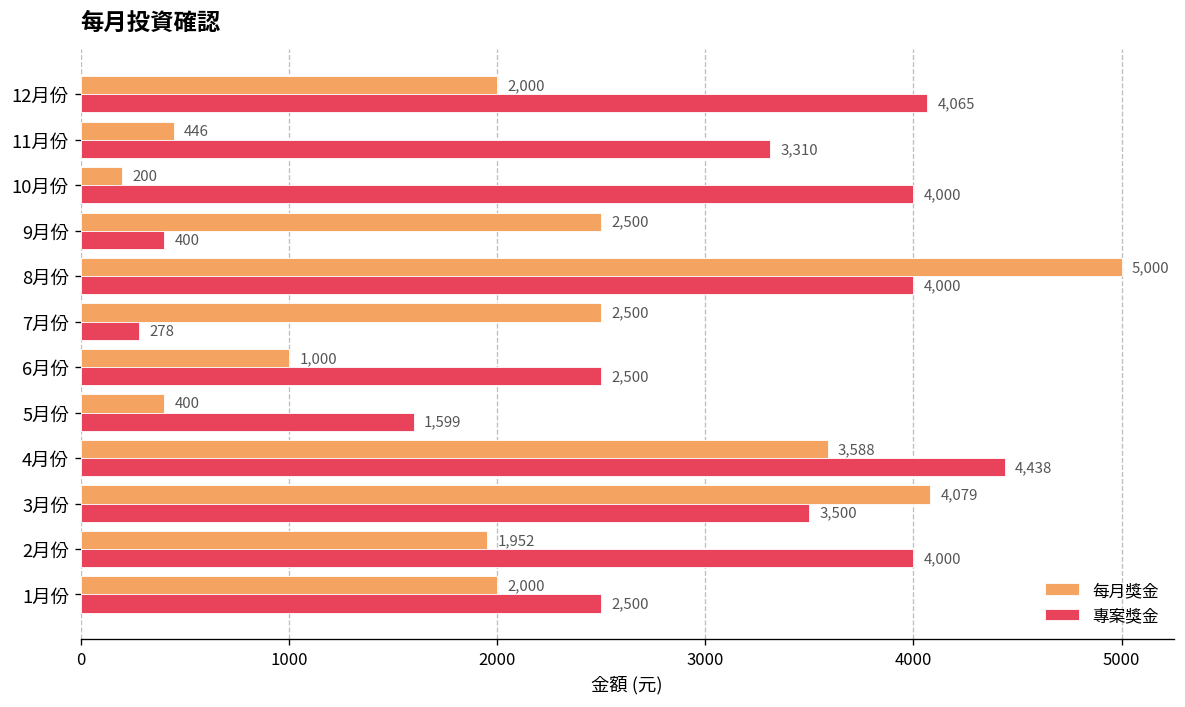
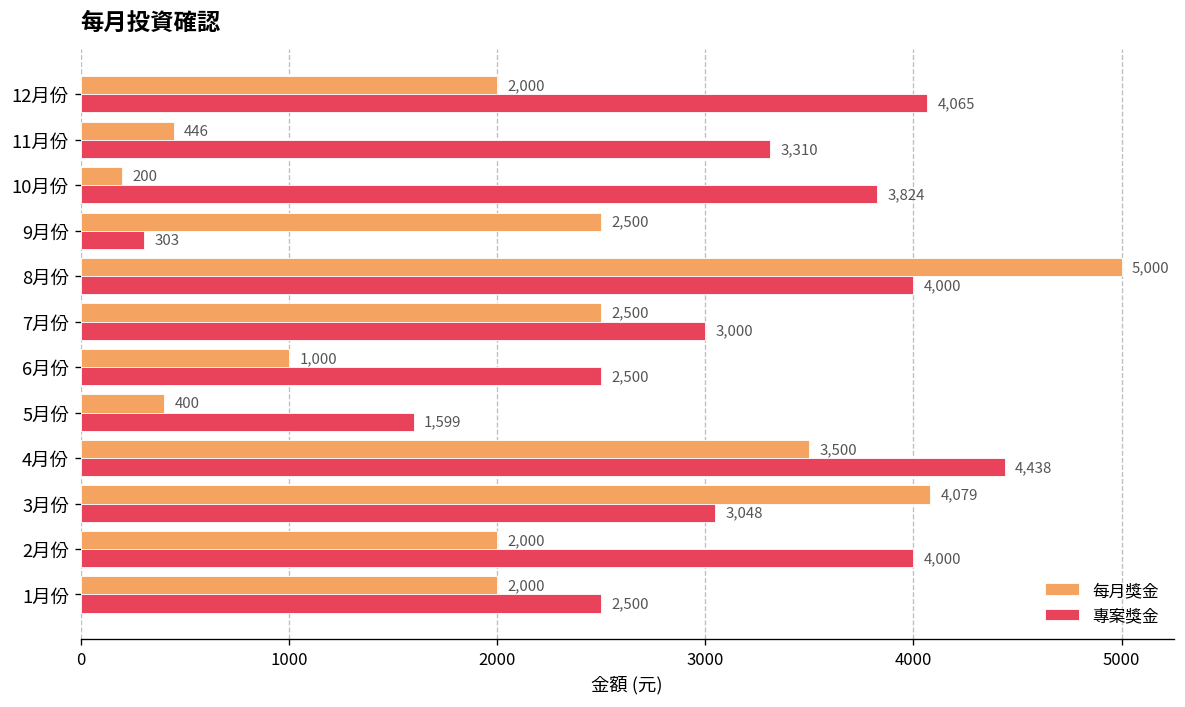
  {
    "每月獎金": {
      "12月份": "2,000",
      "11月份": "446",
      "10月份": "200",
      "9月份": "2,500",
      "8月份": "5,000",
      "7月份": "2,500",
      "6月份": "1,000",
      "5月份": "400",
-     "4月份": "3,588",
+     "4月份": "3,500",
      "3月份": "4,079",
-     "2月份": "1,952",
+     "2月份": "2,000",
      "1月份": "2,000"
    },
    "專案獎金": {
      "12月份": "4,065",
      "11月份": "3,310",
-     "10月份": "4,000",
-     "9月份": "400",
+     "10月份": "3,824",
+     "9月份": "303",
      "8月份": "4,000",
-     "7月份": "278",
+     "7月份": "3,000",
      "6月份": "2,500",
      "5月份": "1,599",
      "4月份": "4,438",
-     "3月份": "3,500",
+     "3月份": "3,048",
      "2月份": "4,000",
      "1月份": "2,500"
    }
  }
